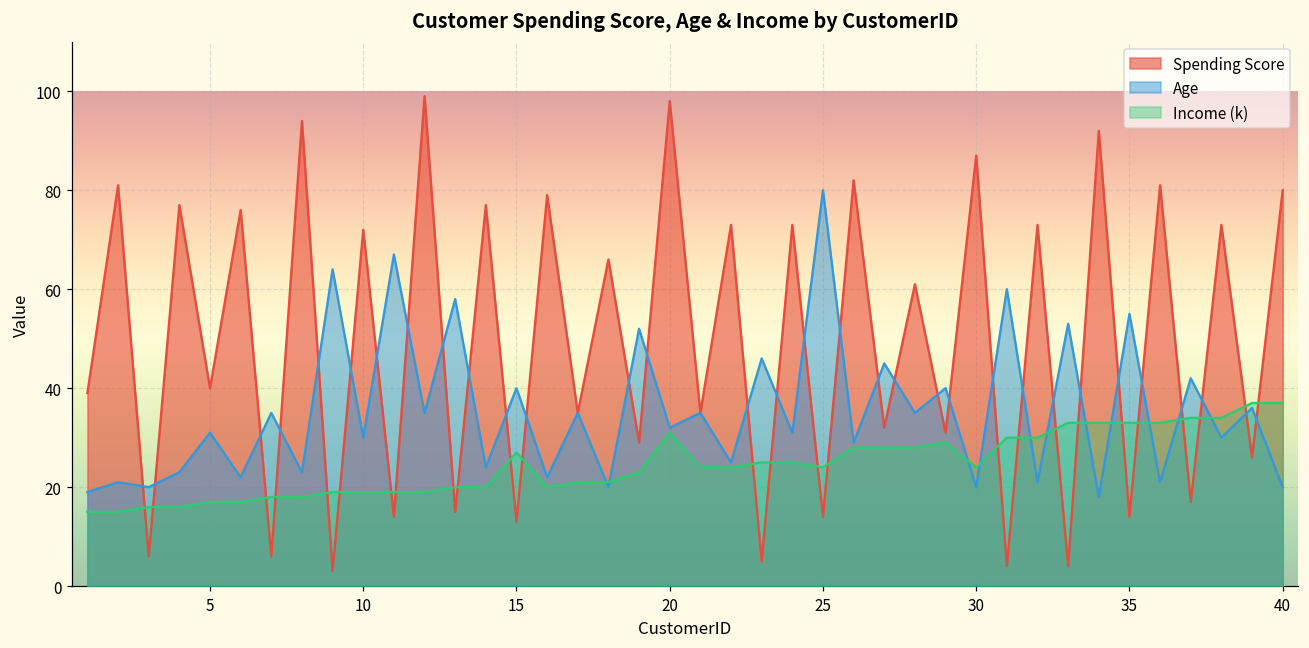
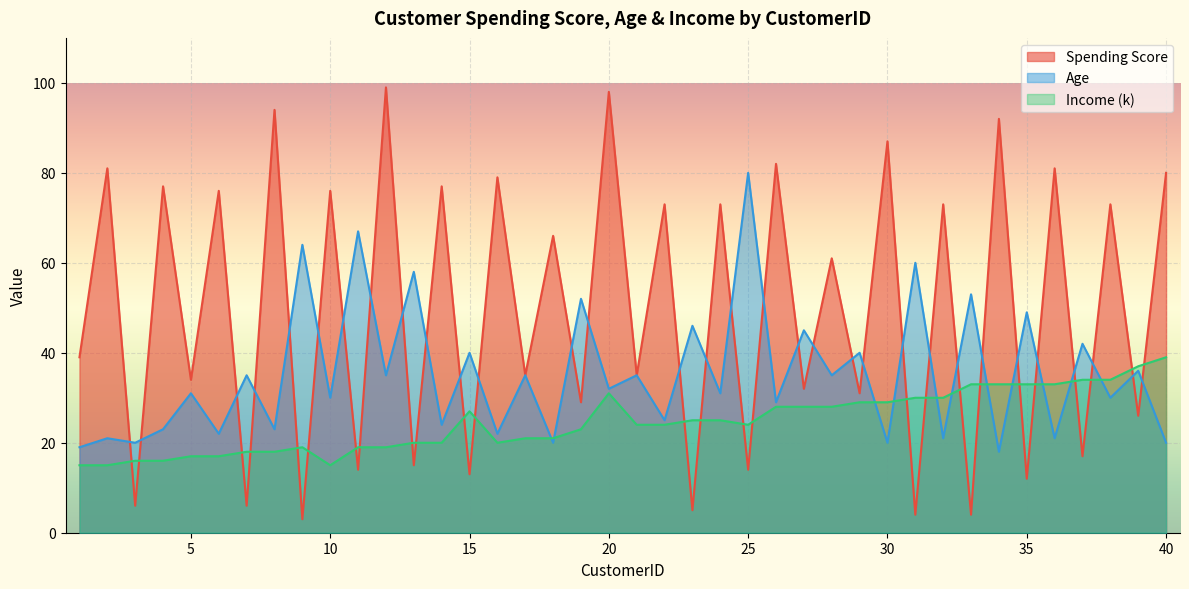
  {
    "Spending Score": {
-     "5": 40,
-     "10": 72,
+     "5": 34,
+     "10": 76,
      "15": 13,
      "20": 98,
      "25": 14,
      "30": 87,
-     "35": 14,
+     "35": 12,
      "40": 80
    },
    "Age": {
      "5": 31,
      "10": 30,
      "15": 40,
      "20": 32,
      "25": 80,
      "30": 20,
-     "35": 55,
+     "35": 49,
      "40": 20
    },
    "Income (k)": {
      "5": 17,
-     "10": 19,
+     "10": 15,
      "15": 27,
      "20": 31,
      "25": 24,
-     "30": 24,
+     "30": 29,
      "35": 33,
-     "40": 37
+     "40": 39
    }
  }
